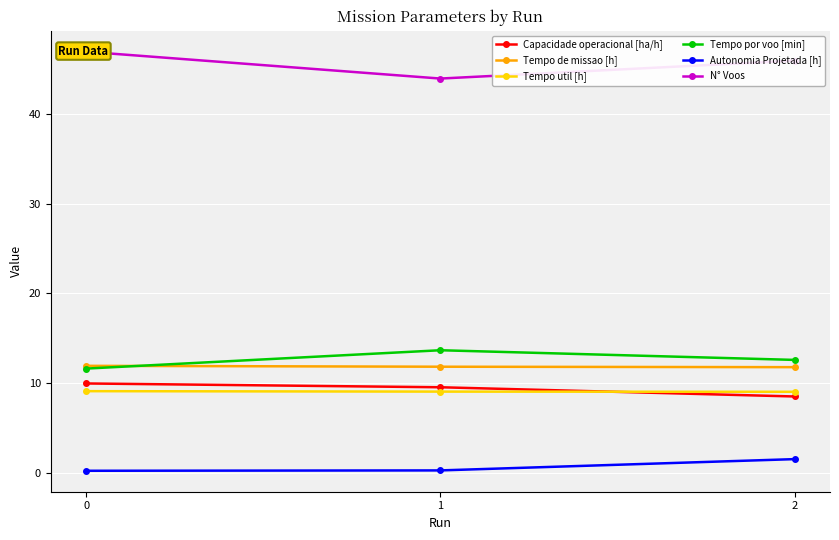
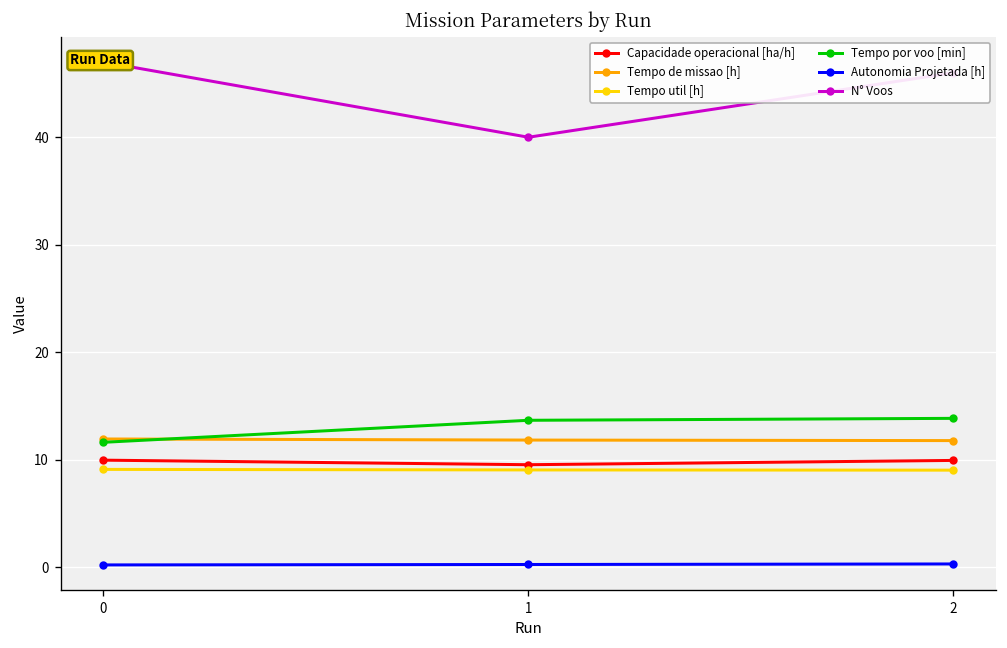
  {
    "Capacidade operacional [ha/h]": {
      "0": 10,
      "1": 10,
-     "2": 8
+     "2": 10
    },
    "Tempo por voo [min]": {
      "0": 12,
      "1": 14,
-     "2": 13
+     "2": 14
    },
    "Autonomia Projetada [h]": {
      "0": 0,
      "1": 0,
-     "2": 2
+     "2": 0
    },
    "N° Voos": {
-     "1": 44
+     "1": 40
    }
  }
